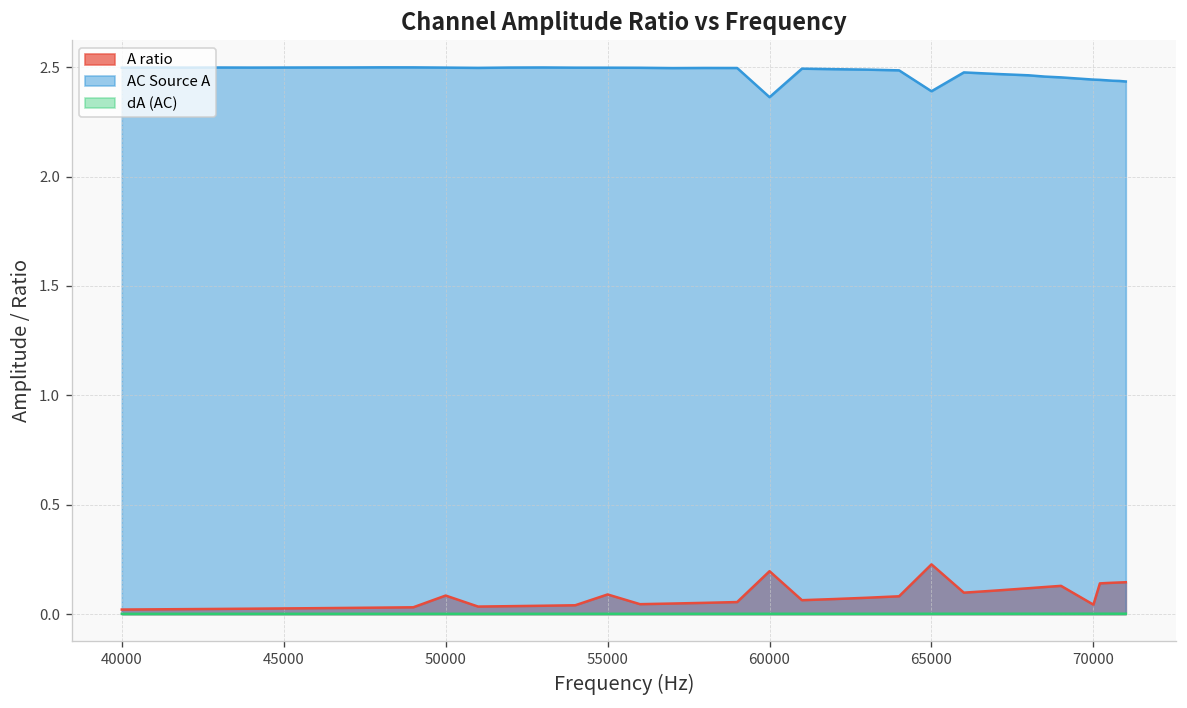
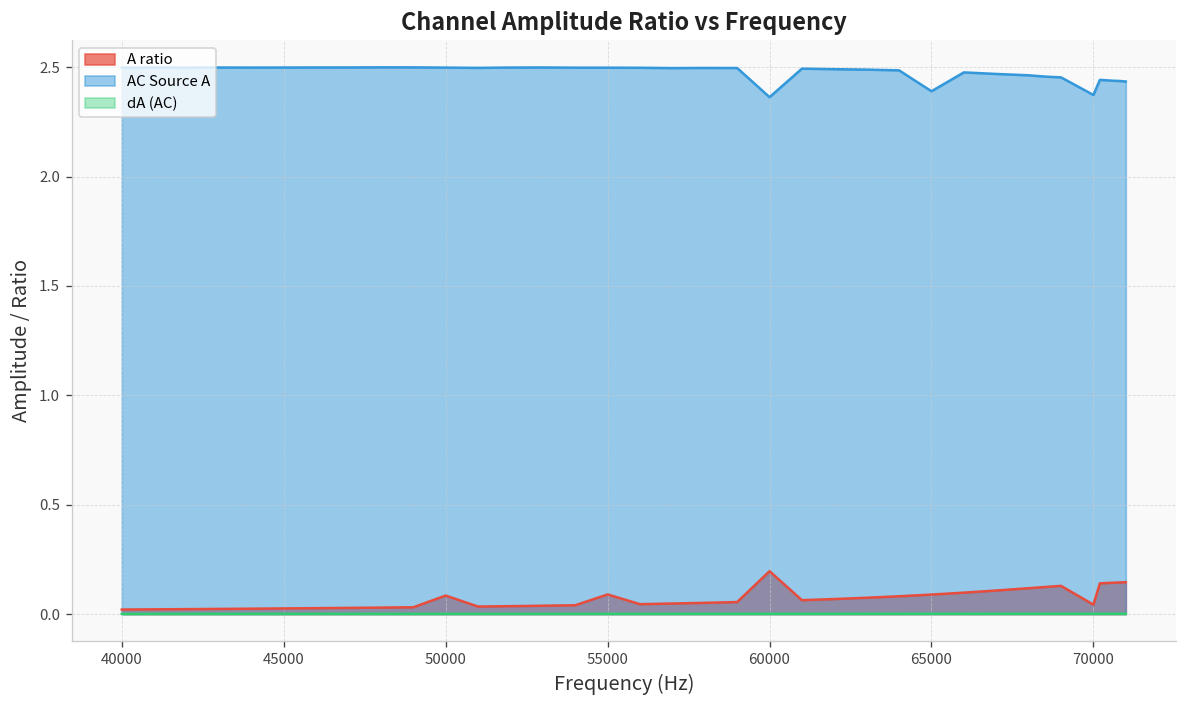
  {
    "A ratio": {
      "40000": 0.02,
      "50000": 0.08,
      "55000": 0.09,
      "60000": 0.20,
-     "65000": 0.23,
+     "65000": 0.09,
      "70000": 0.04
    },
    "AC Source A": {
      "50000": 2.50,
      "55000": 2.50,
      "60000": 2.36,
      "65000": 2.39,
-     "70000": 2.44
+     "70000": 2.37
    },
    "dA (AC)": {
      "40000": 0.00,
      "50000": 0.00,
      "55000": 0.00,
      "60000": 0.00,
      "65000": 0.00,
      "70000": 0.00
    }
  }
